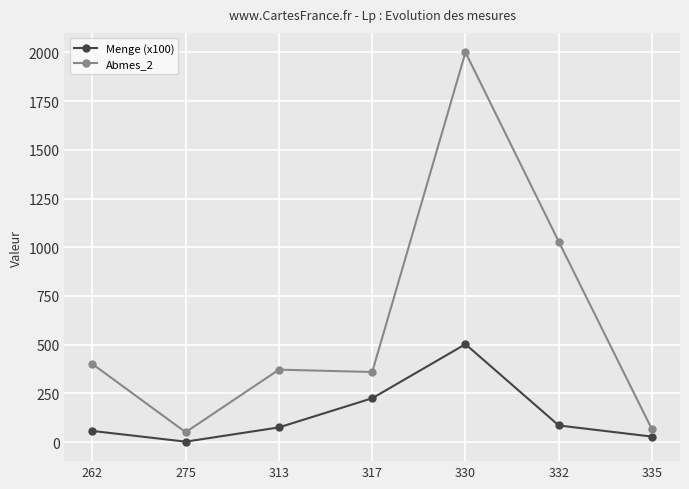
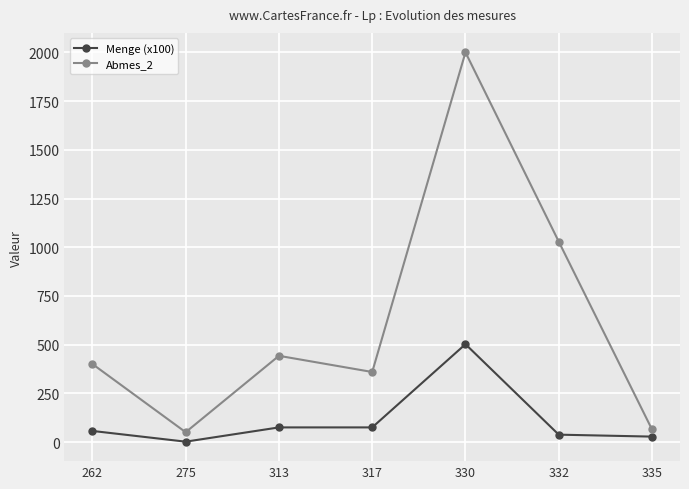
  {
    "Menge (x100)": {
      "262": 60,
      "275": 0,
      "313": 80,
-     "317": 230,
+     "317": 80,
      "330": 500,
-     "332": 90,
+     "332": 40,
      "335": 30
    },
    "Abmes_2": {
      "262": 400,
      "275": 50,
-     "313": 370,
+     "313": 440,
      "317": 360,
      "330": 2000,
      "332": 1030,
      "335": 70
    }
  }
